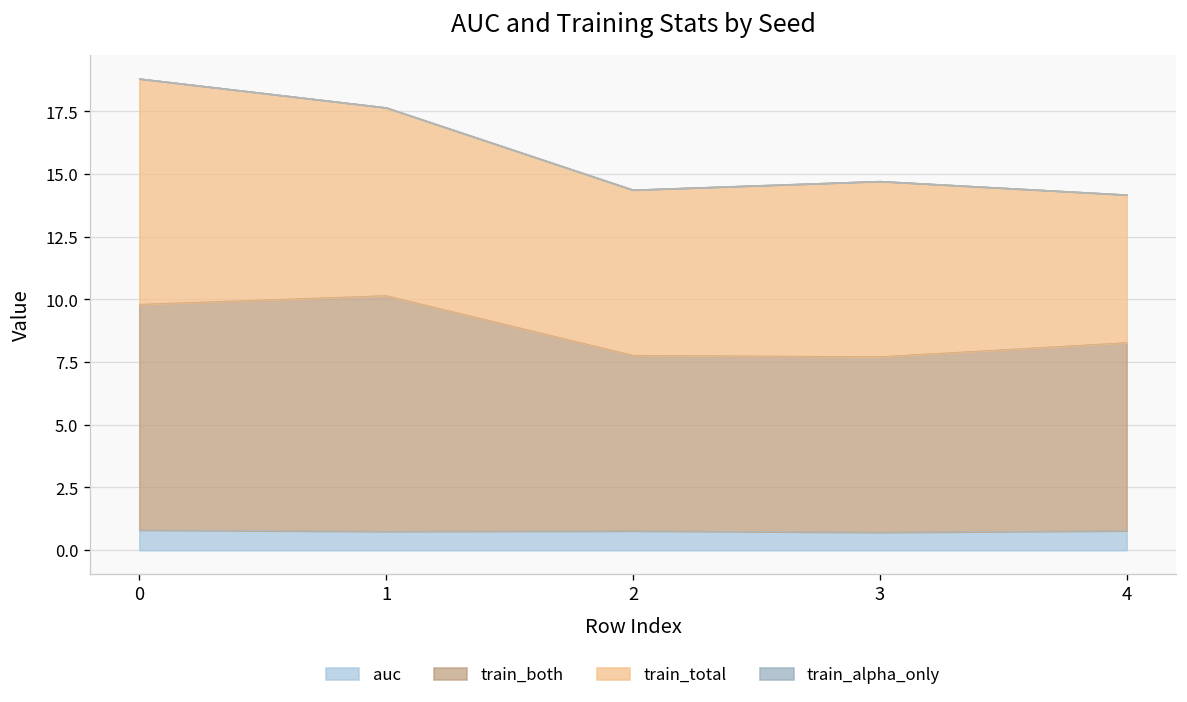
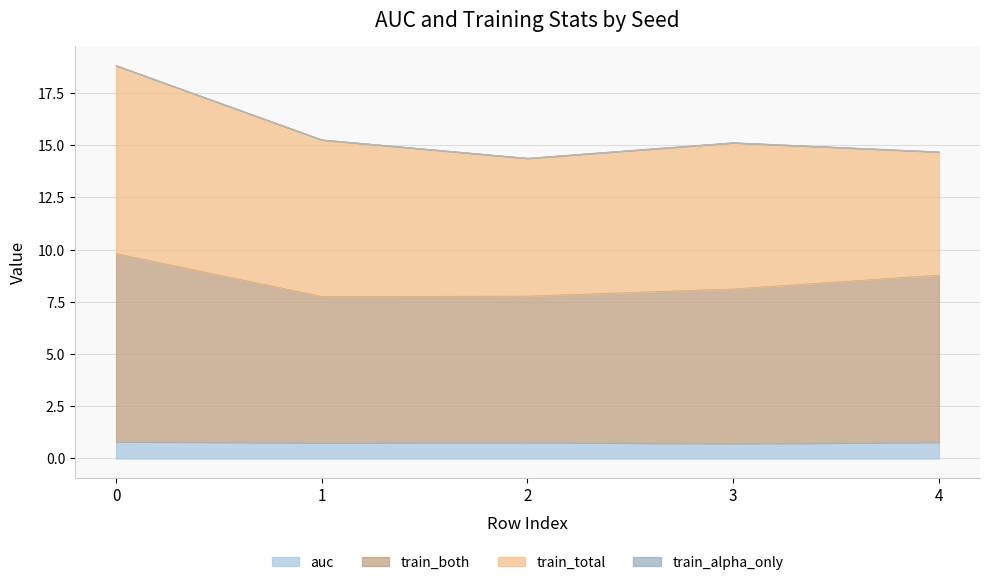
  {
    "train_both": {
      "0": 9.0,
-     "1": 9.4,
+     "1": 7.0,
      "2": 7.0,
-     "3": 7.0,
-     "4": 7.5
+     "3": 7.4,
+     "4": 8.0
    }
  }
